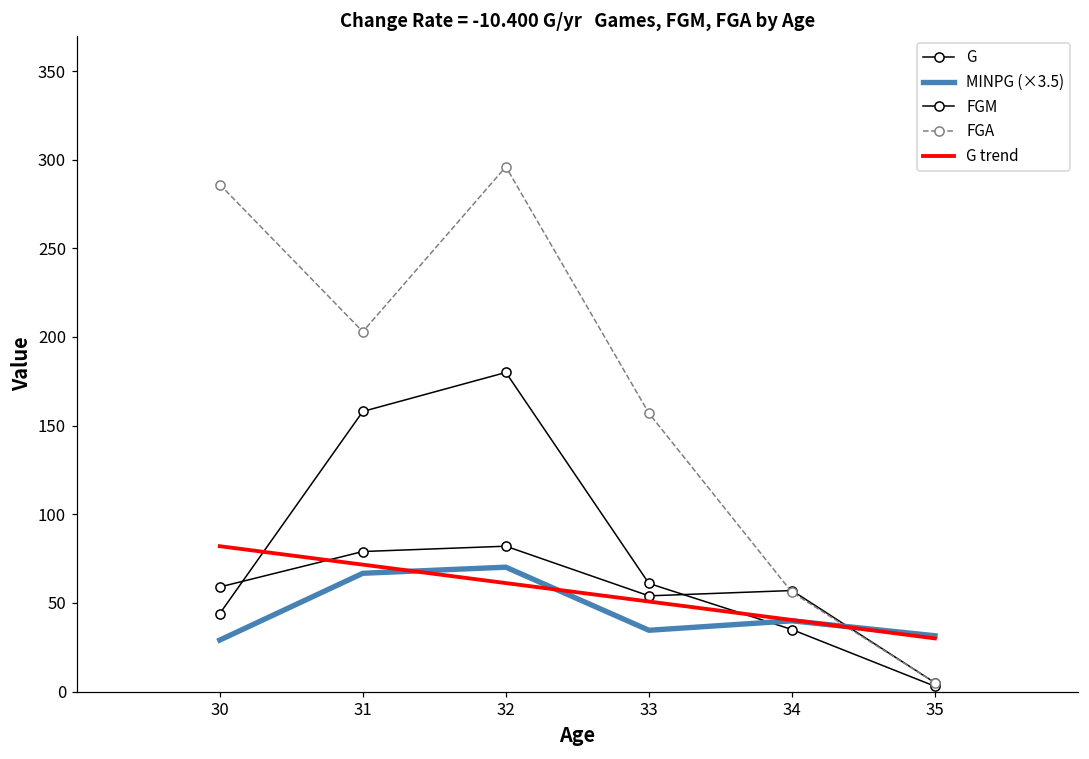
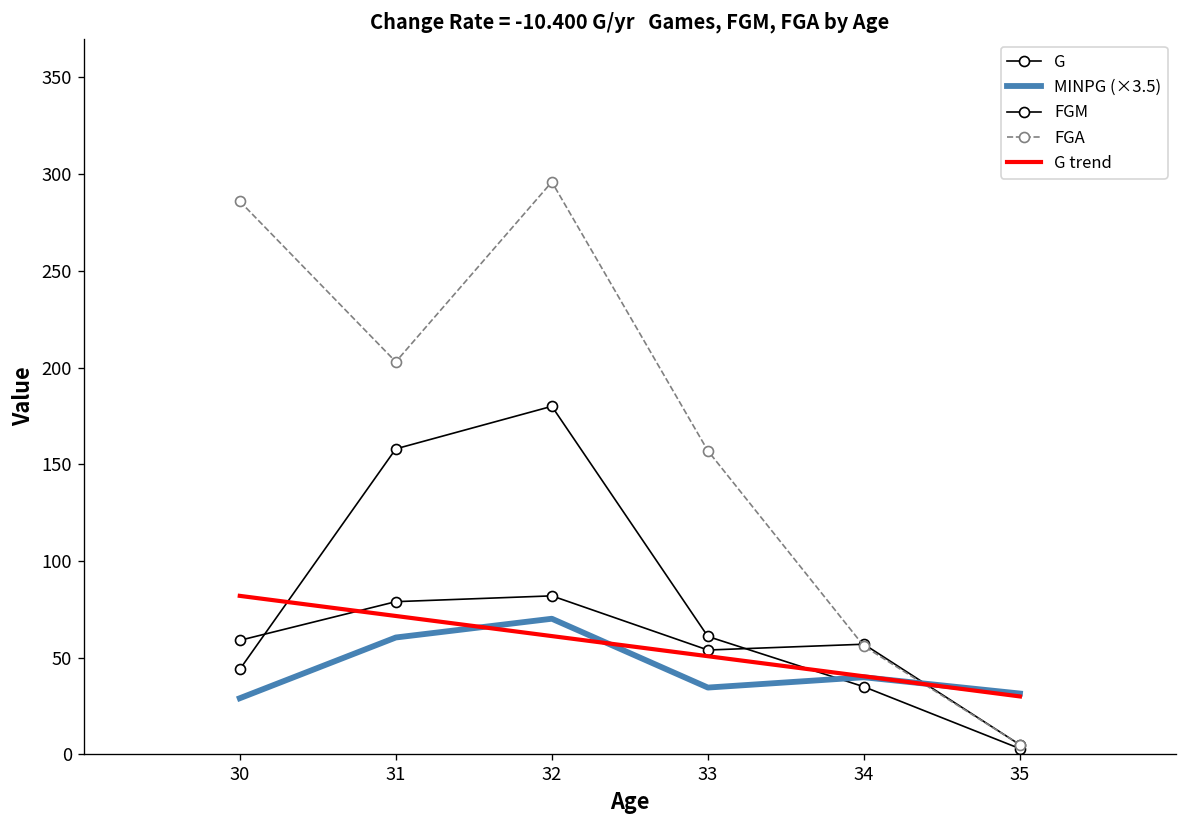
  {
    "MINPG (×3.5)": {
      "30": 29,
-     "31": 67,
+     "31": 60,
      "32": 70,
      "33": 35
    },
    "FGA": {
      "30": 286,
      "31": 203,
      "32": 296,
      "33": 157
    },
    "G trend": {
      "30": 82
    }
  }
